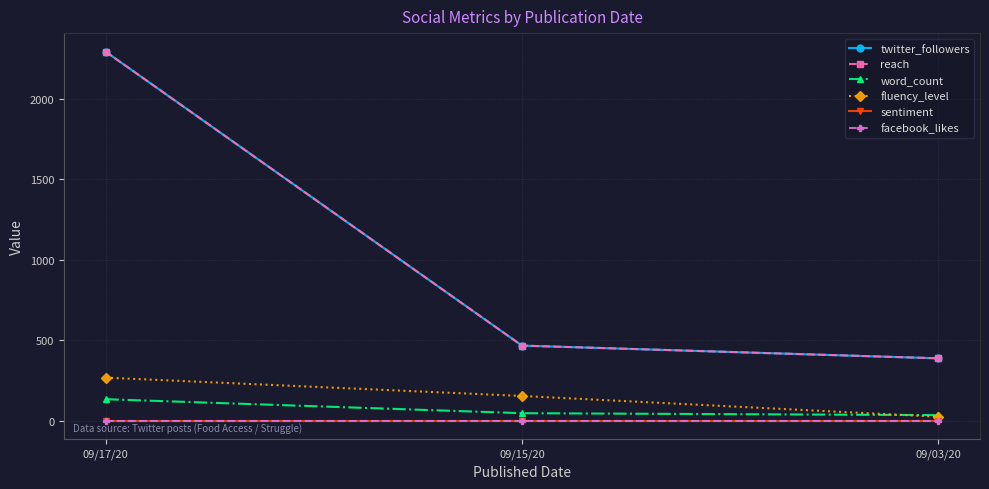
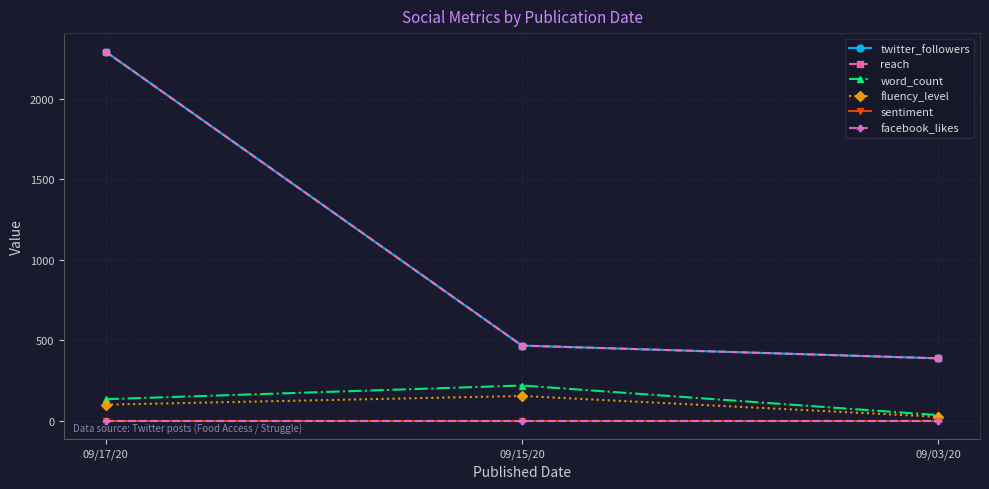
  {
    "word_count": {
      "09/17/20": 130,
-     "09/15/20": 50
+     "09/15/20": 220
    },
    "fluency_level": {
-     "09/17/20": 270,
+     "09/17/20": 100,
      "09/15/20": 150
    }
  }
